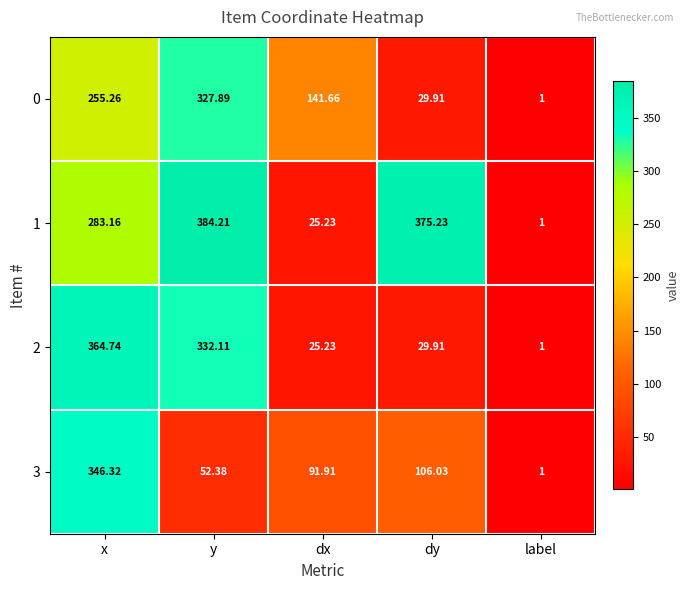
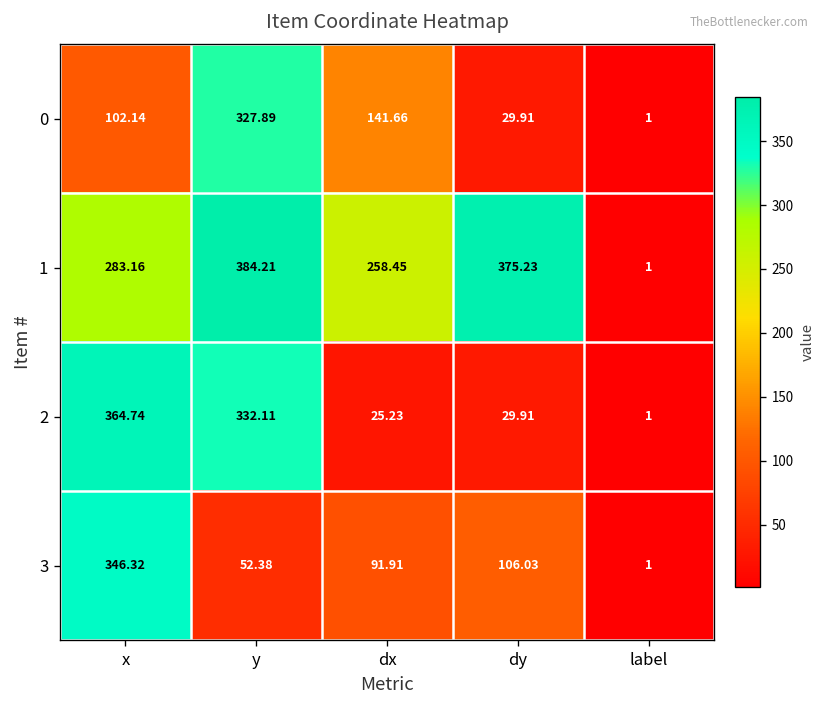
  {
    "0": {
-     "x": 255.26,
+     "x": 102.14,
      "y": 327.89,
      "dx": 141.66,
      "dy": 29.91,
      "label": 1
    },
    "1": {
      "x": 283.16,
      "y": 384.21,
-     "dx": 25.23,
+     "dx": 258.45,
      "dy": 375.23,
      "label": 1
    },
    "2": {
      "x": 364.74,
      "y": 332.11,
      "dx": 25.23,
      "dy": 29.91,
      "label": 1
    },
    "3": {
      "x": 346.32,
      "y": 52.38,
      "dx": 91.91,
      "dy": 106.03,
      "label": 1
    }
  }
